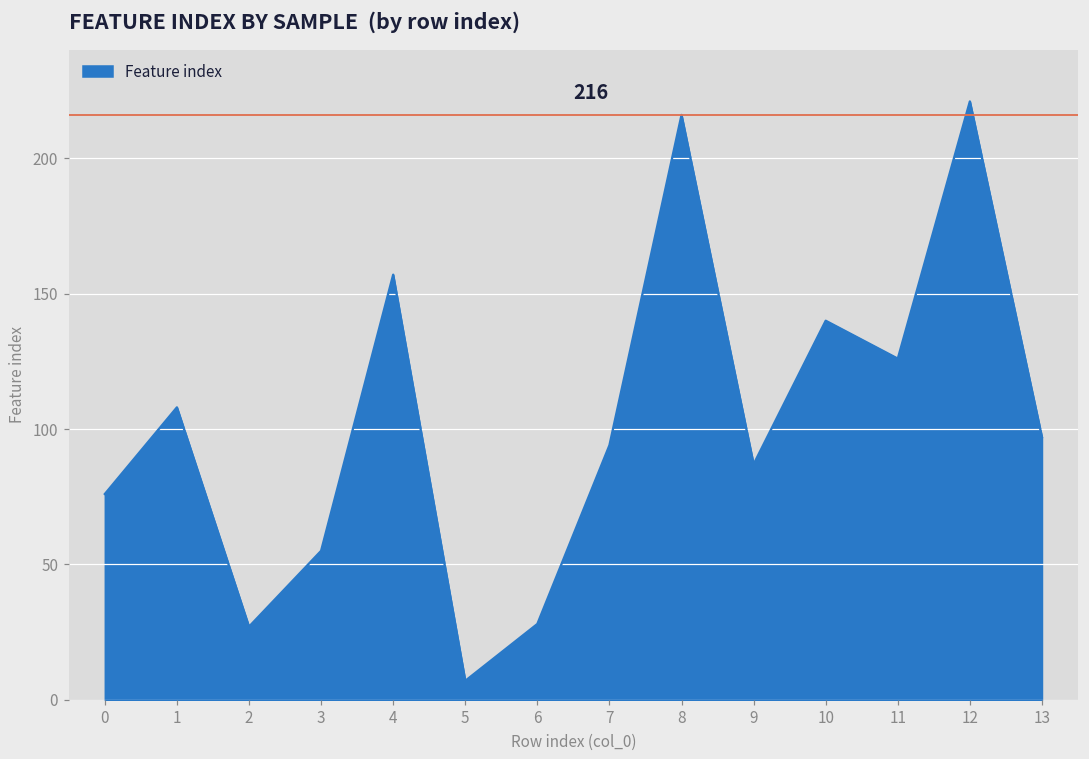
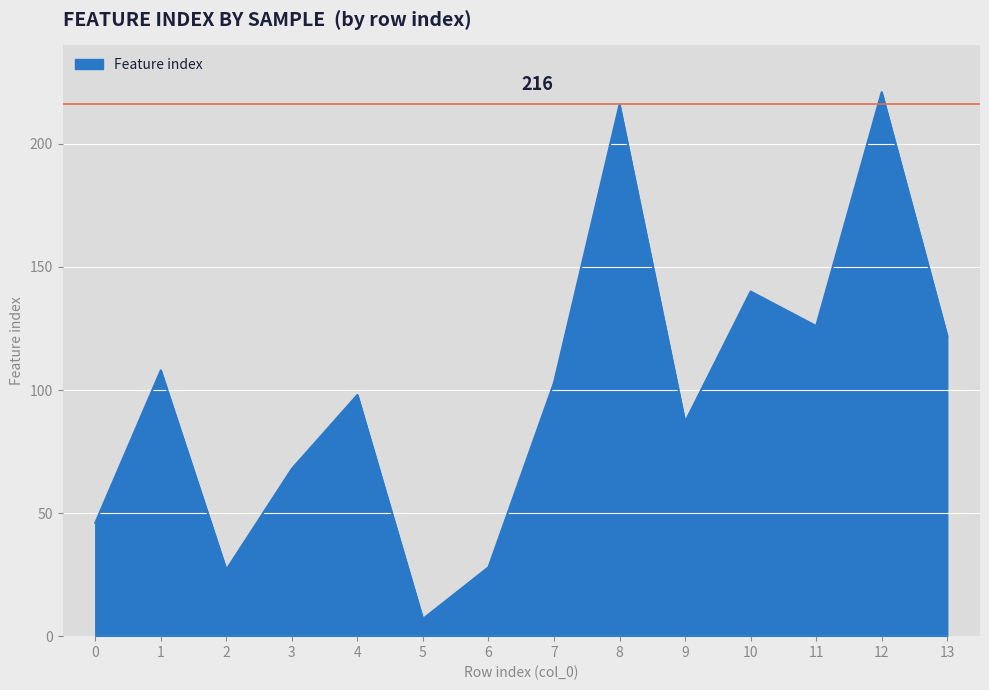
  {
-   "0": 76,
+   "0": 46,
    "1": 108,
    "2": 27,
-   "3": 55,
-   "4": 157,
+   "3": 68,
+   "4": 98,
    "5": 7,
    "6": 28,
-   "7": 94,
+   "7": 103,
    "8": 216,
    "9": 87,
    "10": 140,
    "11": 126,
    "12": 221,
-   "13": 97
+   "13": 122
  }
